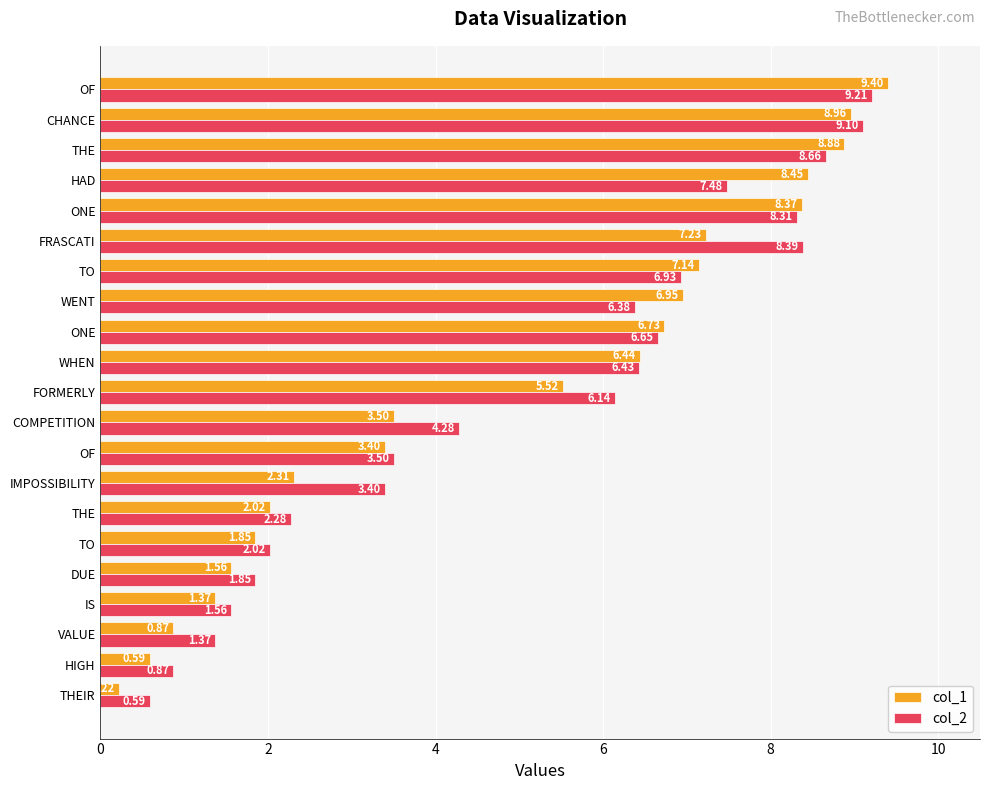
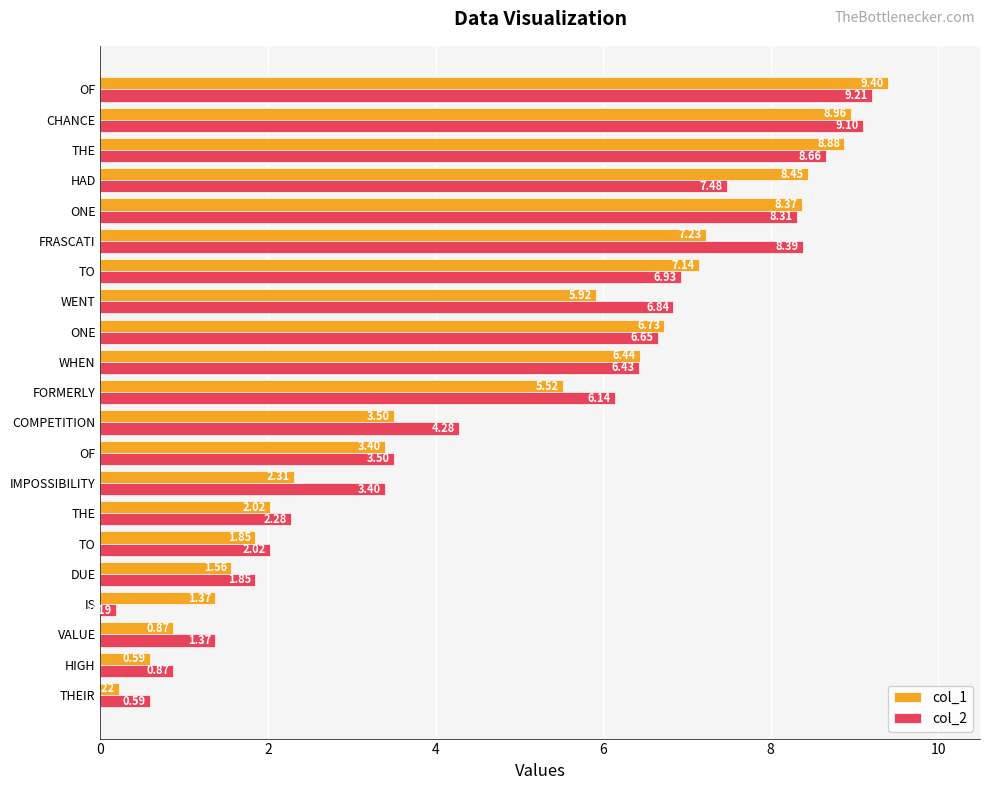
  {
    "col_1": {
      "CHANCE": 8.96,
      "HAD": 8.45,
      "FRASCATI": 7.23,
-     "WENT": 6.95,
+     "WENT": 5.92,
      "WHEN": 6.44,
      "FORMERLY": 5.52,
      "COMPETITION": 3.50,
      "IMPOSSIBILITY": 2.31,
      "DUE": 1.56,
      "IS": 1.37,
      "VALUE": 0.87,
      "HIGH": 0.59
    },
    "col_2": {
      "CHANCE": 9.10,
      "HAD": 7.48,
      "FRASCATI": 8.39,
-     "WENT": 6.38,
+     "WENT": 6.84,
      "WHEN": 6.43,
      "FORMERLY": 6.14,
      "COMPETITION": 4.28,
      "IMPOSSIBILITY": 3.40,
      "DUE": 1.85,
-     "IS": 1.6,
+     "IS": 0.2,
      "VALUE": 1.37,
      "HIGH": 0.87,
      "THEIR": 0.59
    }
  }
